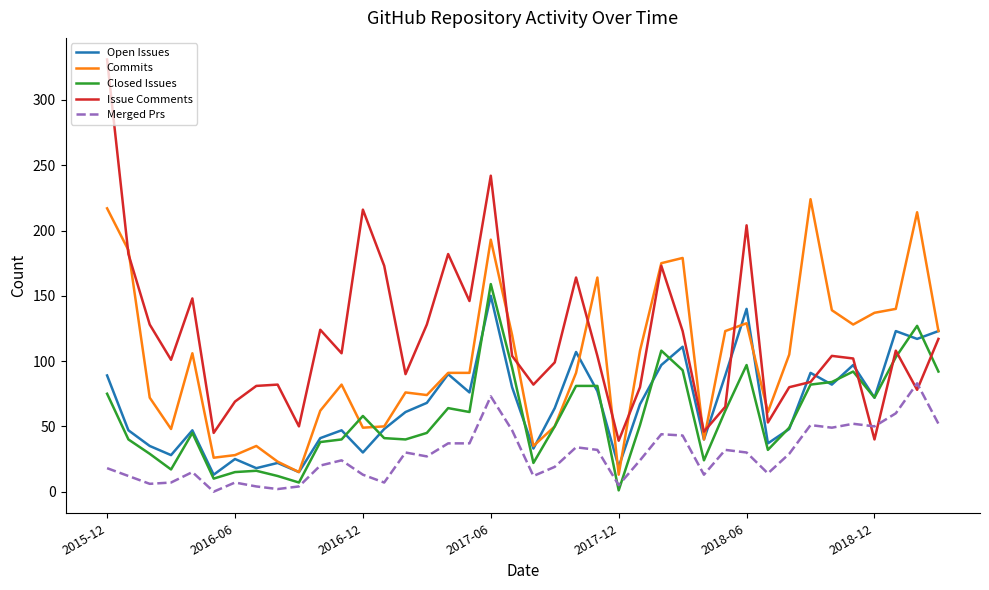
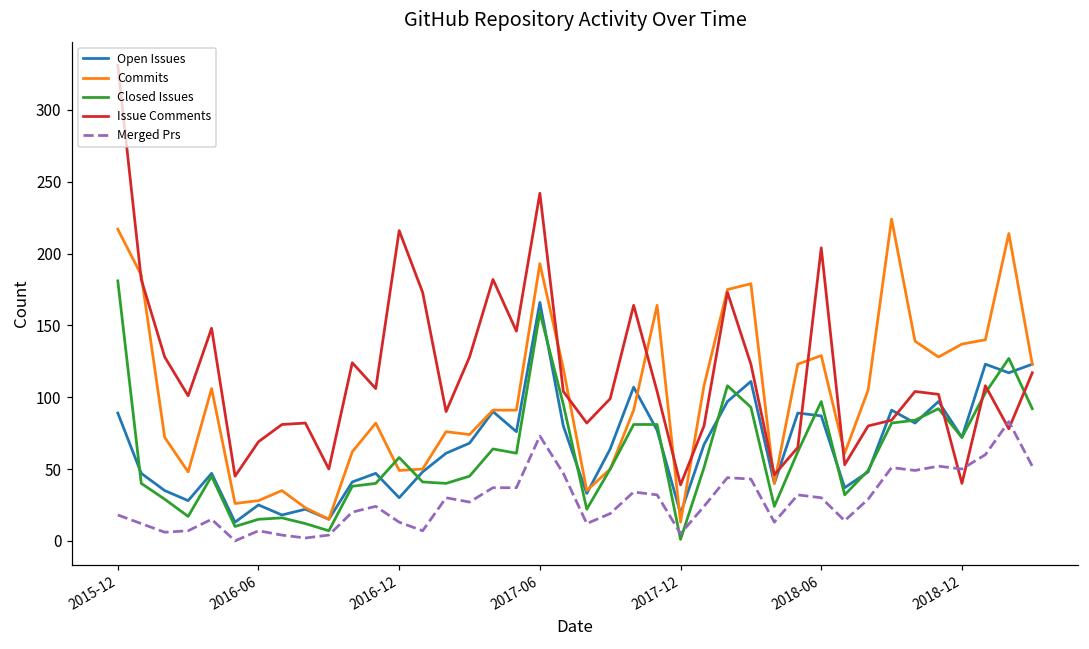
  {
    "Open Issues": {
      "2015-12": 89,
      "2016-06": 25,
      "2016-12": 30,
-     "2017-06": 150,
+     "2017-06": 166,
      "2017-12": 19,
-     "2018-06": 140
+     "2018-06": 87
    },
    "Commits": {
      "2015-12": 217,
      "2016-06": 28,
      "2016-12": 49,
      "2017-06": 193,
      "2017-12": 13,
      "2018-06": 129,
      "2018-12": 137
    },
    "Closed Issues": {
-     "2015-12": 75,
+     "2015-12": 181,
      "2016-06": 15,
      "2016-12": 58,
      "2017-06": 159,
      "2017-12": 1,
      "2018-06": 97
    },
    "Issue Comments": {
      "2016-06": 69,
      "2016-12": 216,
      "2017-06": 242,
      "2017-12": 39,
      "2018-06": 204,
      "2018-12": 40
    },
    "Merged Prs": {
      "2015-12": 18,
      "2016-06": 7,
      "2016-12": 13,
      "2017-06": 73,
      "2017-12": 5,
      "2018-06": 30,
      "2018-12": 50
    }
  }
